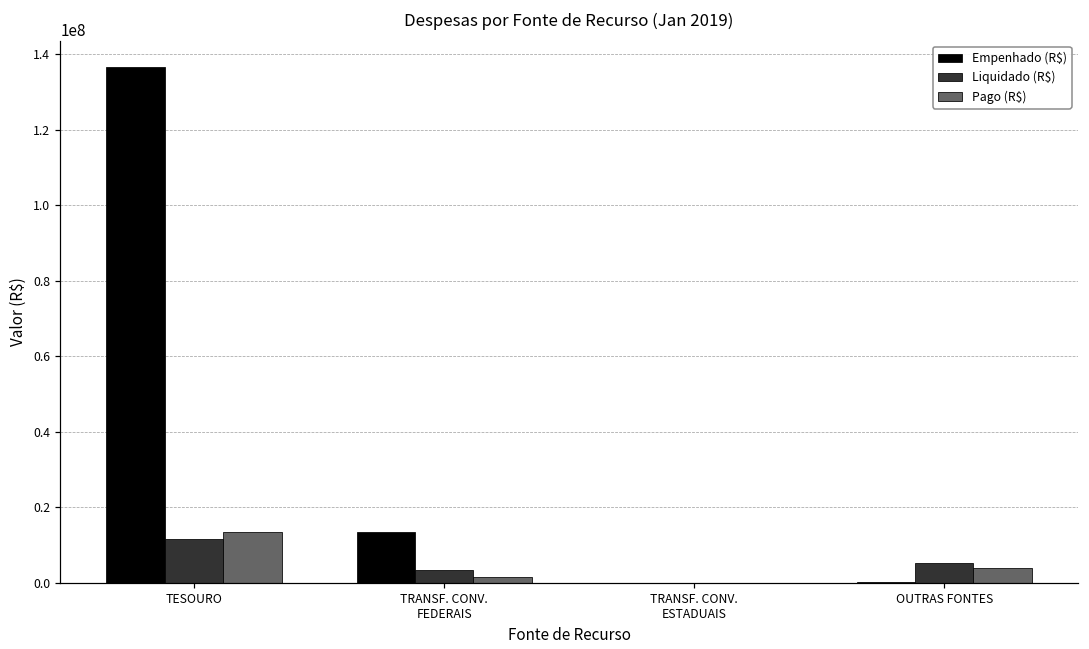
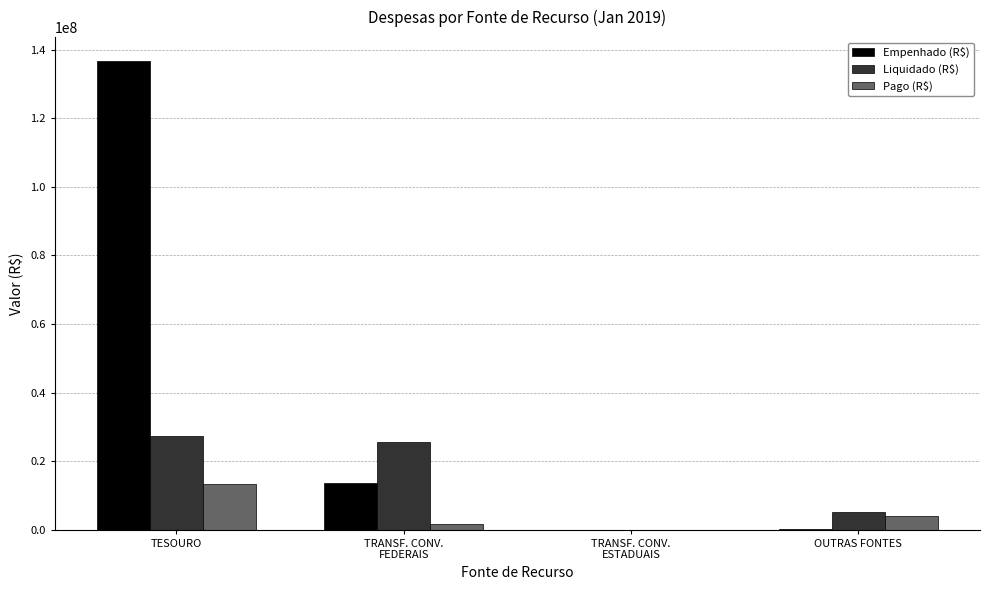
  {
    "Empenhado (R$)": {
      "TESOURO": 137000000,
      "TRANSF. CONV. FEDERAIS": 14000000,
      "TRANSF. CONV. ESTADUAIS": 0
    },
    "Liquidado (R$)": {
-     "TESOURO": 11000000,
-     "TRANSF. CONV. FEDERAIS": 3000000,
+     "TESOURO": 27000000,
+     "TRANSF. CONV. FEDERAIS": 26000000,
      "TRANSF. CONV. ESTADUAIS": 0,
      "OUTRAS FONTES": 5000000
    },
    "Pago (R$)": {
      "TESOURO": 13000000,
      "TRANSF. CONV. FEDERAIS": 2000000,
      "TRANSF. CONV. ESTADUAIS": 0,
      "OUTRAS FONTES": 4000000
    }
  }
